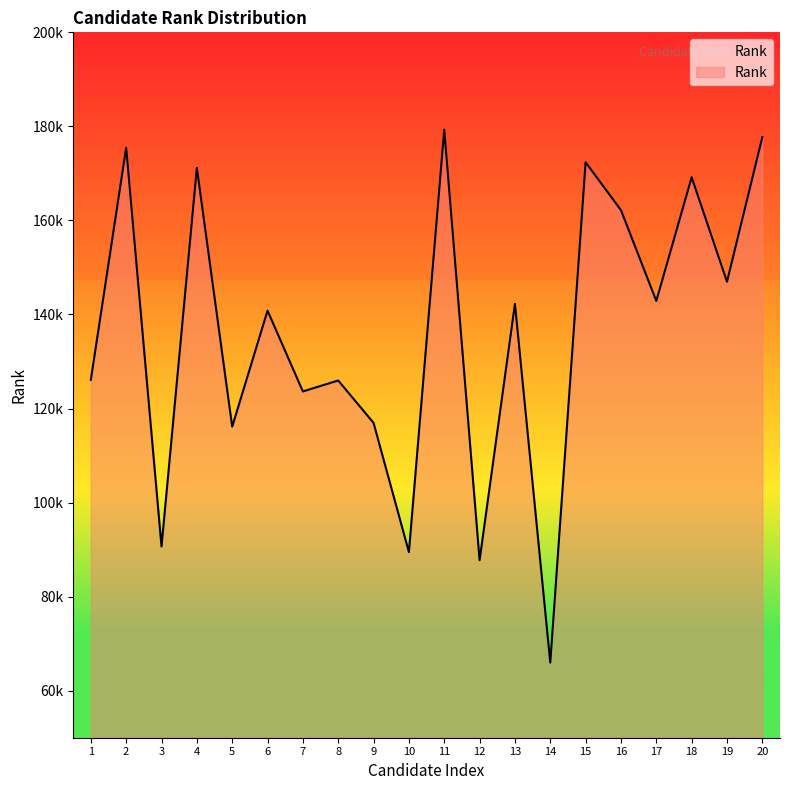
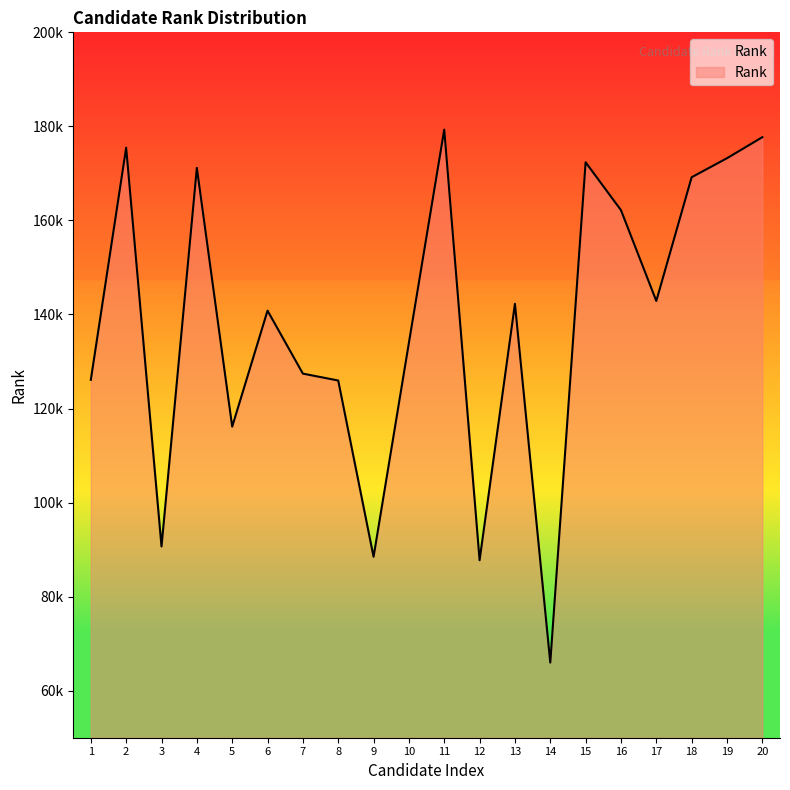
  {
    "1": 126000,
    "2": 175000,
    "3": 91000,
    "4": 171000,
    "5": 116000,
    "6": 141000,
-   "7": 124000,
+   "7": 127000,
    "8": 126000,
-   "9": 117000,
-   "10": 89000,
+   "9": 88000,
+   "10": 134000,
    "11": 179000,
    "12": 88000,
    "13": 142000,
    "14": 66000,
    "15": 172000,
    "16": 162000,
    "17": 143000,
    "18": 169000,
-   "19": 147000,
+   "19": 173000,
    "20": 178000
  }
